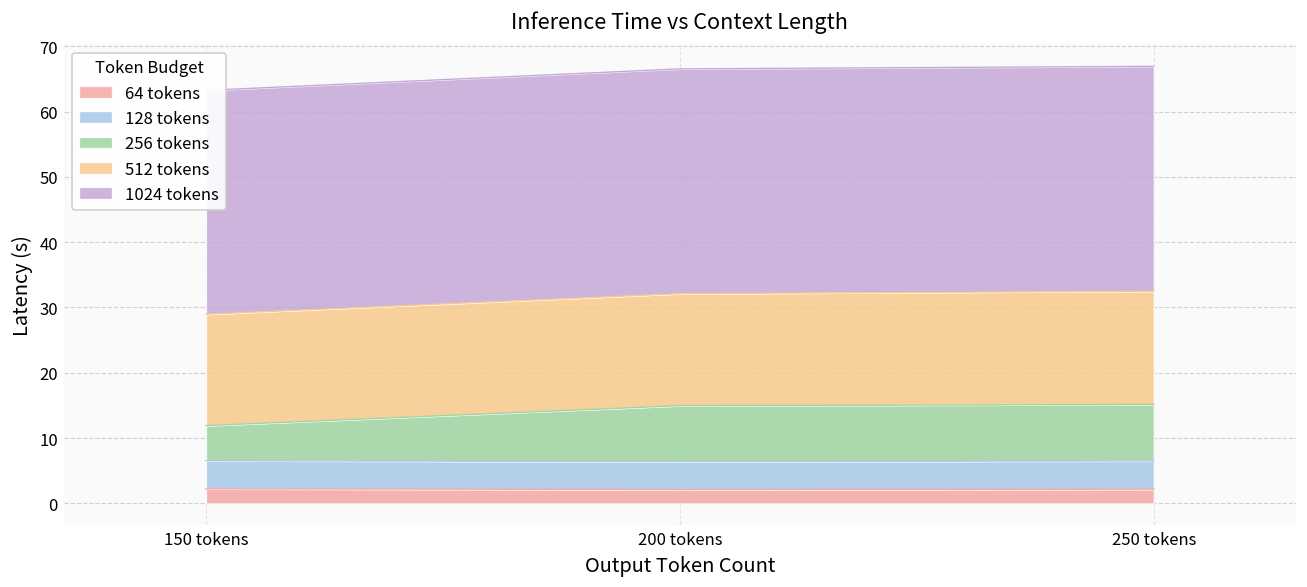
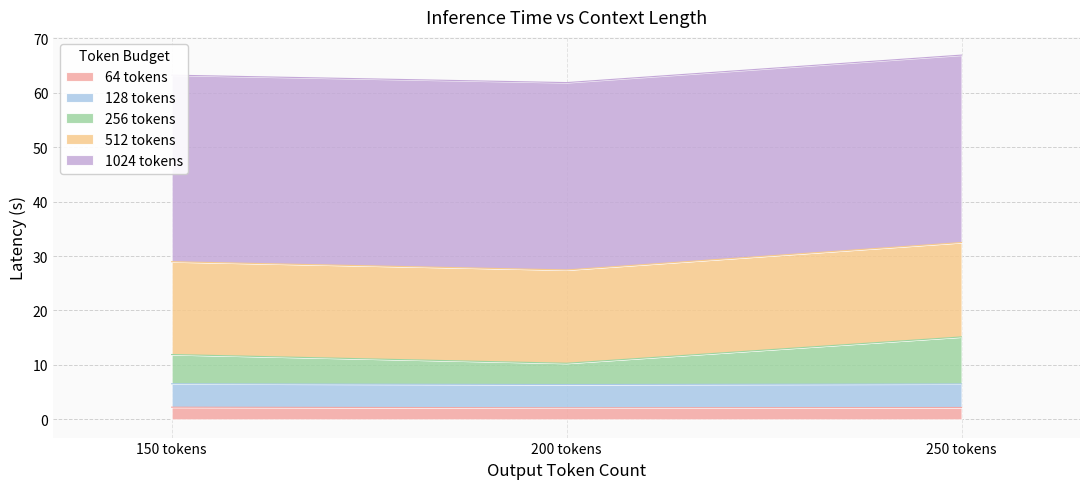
  {
    "256 tokens": {
      "150 tokens": 5,
-     "200 tokens": 9,
+     "200 tokens": 4,
      "250 tokens": 9
    }
  }
